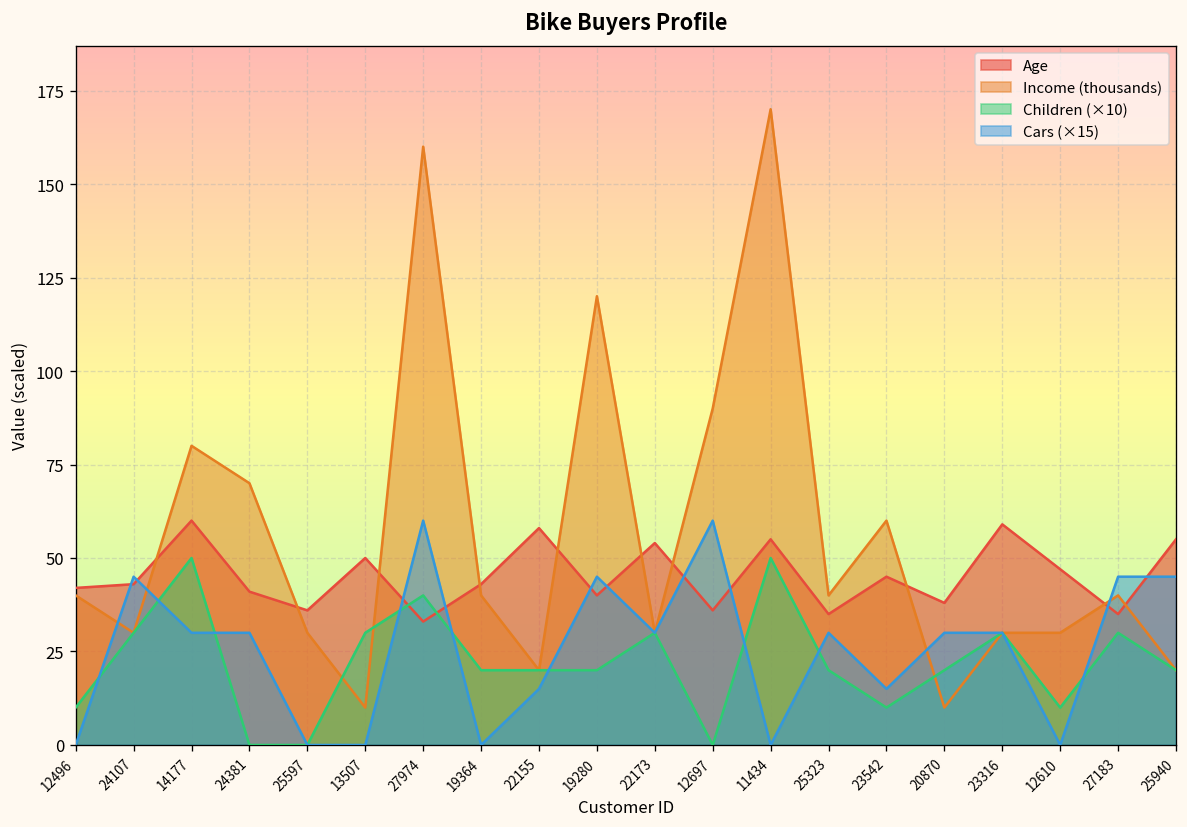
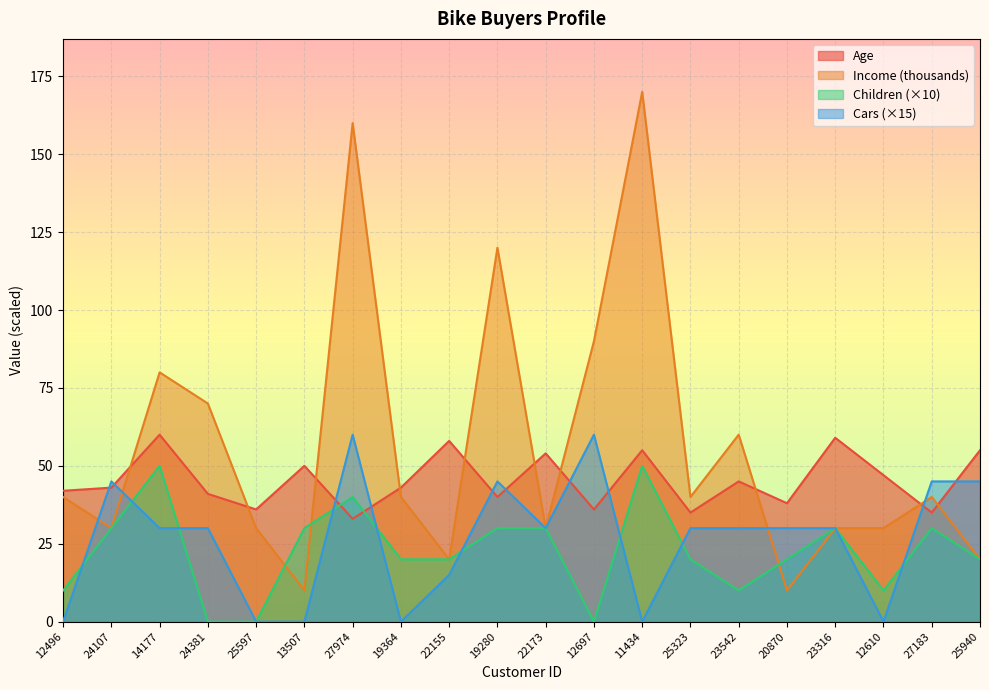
  {
    "Children (×10)": {
      "12496": 10,
      "14177": 50,
      "24381": 0,
      "13507": 30,
      "27974": 40,
      "19364": 20,
-     "19280": 20,
+     "19280": 30,
      "12697": 0,
      "11434": 50,
      "25323": 20,
      "23542": 10,
      "20870": 20,
      "12610": 10,
      "27183": 30
    },
    "Cars (×15)": {
      "12496": 0,
      "24107": 45,
      "14177": 30,
      "24381": 30,
      "13507": 0,
      "27974": 60,
      "19364": 0,
      "22155": 15,
      "19280": 45,
      "12697": 60,
      "11434": 0,
      "25323": 30,
-     "23542": 15,
+     "23542": 30,
      "20870": 30,
      "12610": 0,
      "27183": 45,
      "25940": 45
    }
  }
